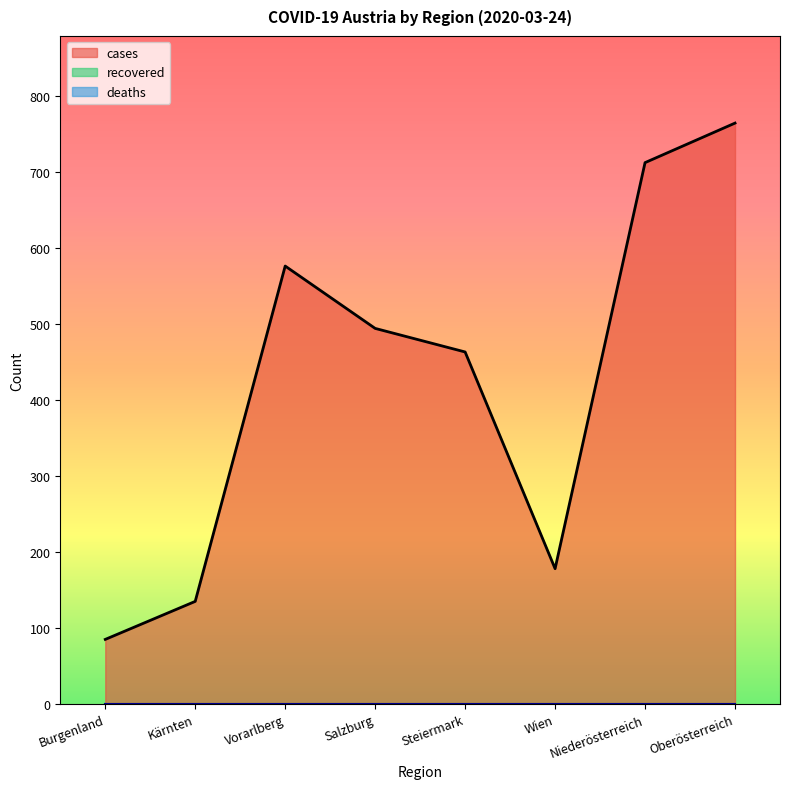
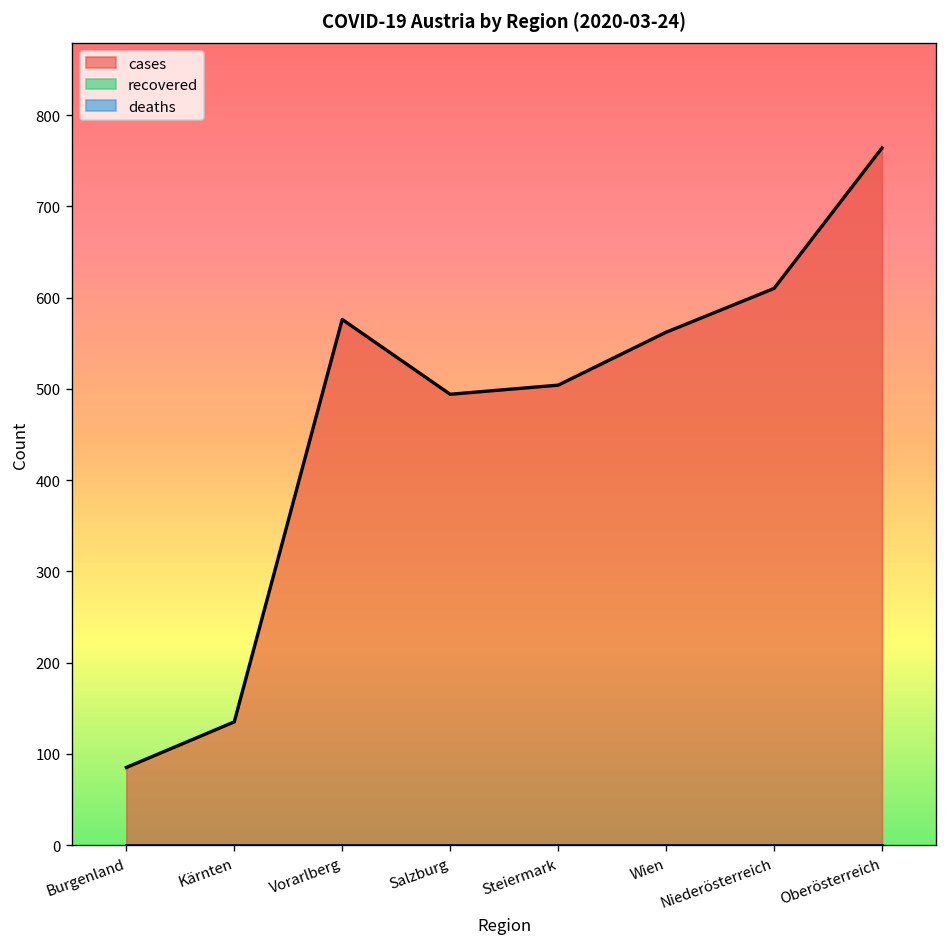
  {
    "cases": {
      "Burgenland": 90,
      "Kärnten": 140,
      "Vorarlberg": 580,
      "Salzburg": 490,
-     "Steiermark": 460,
-     "Wien": 180,
-     "Niederösterreich": 710,
+     "Steiermark": 500,
+     "Wien": 560,
+     "Niederösterreich": 610,
      "Oberösterreich": 760
    },
    "deaths": {
      "Burgenland": 0,
      "Kärnten": 0,
      "Vorarlberg": 0,
      "Salzburg": 0,
      "Steiermark": 0,
      "Wien": 0,
      "Niederösterreich": 0,
      "Oberösterreich": 0
    }
  }
